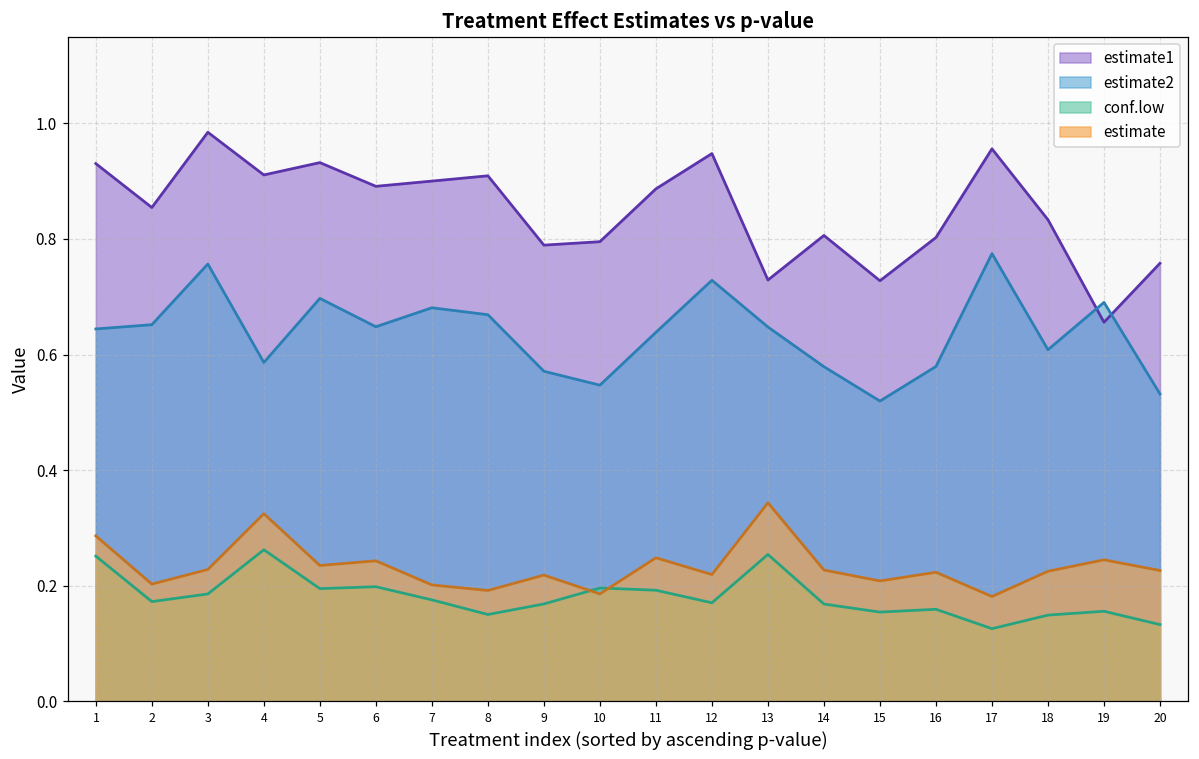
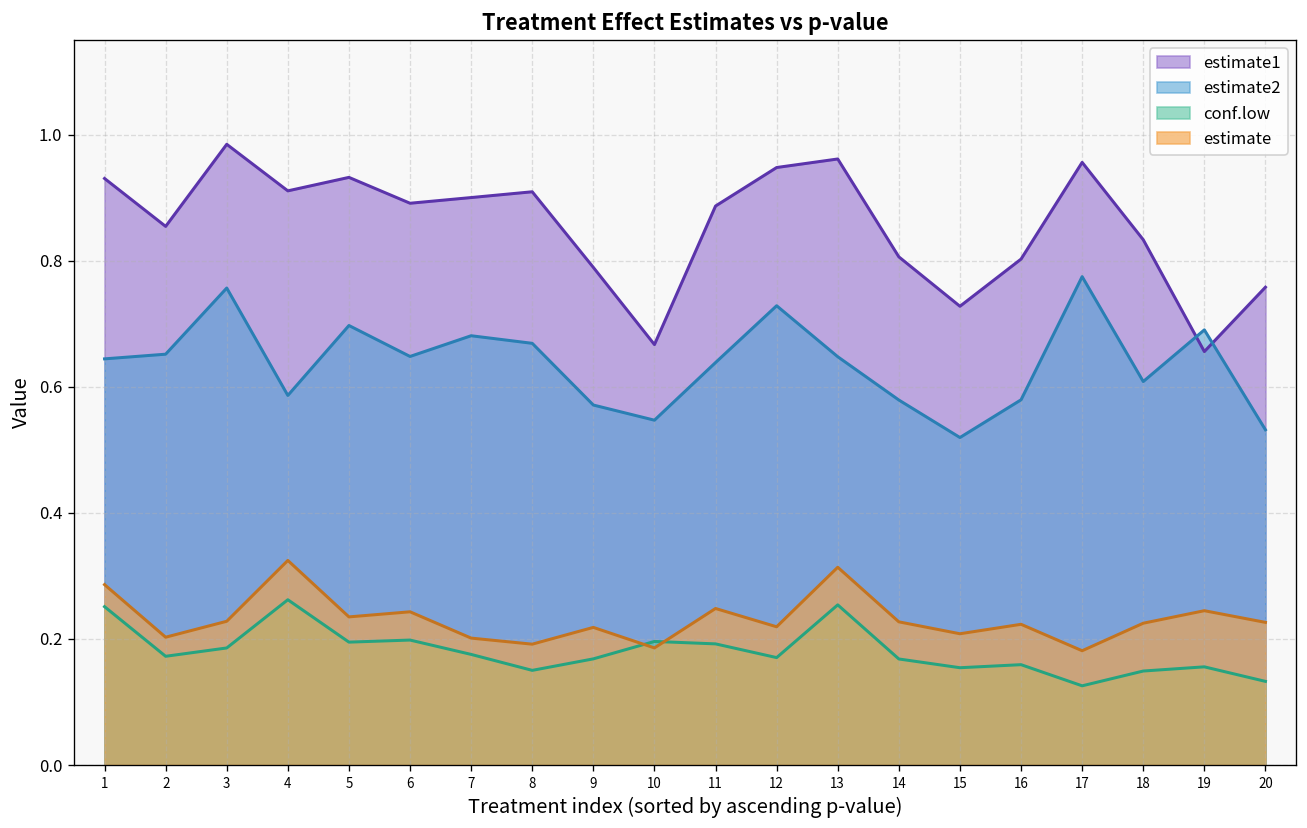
  {
    "estimate1": {
      "1": 0.93,
      "2": 0.85,
      "3": 0.98,
      "4": 0.91,
      "5": 0.93,
      "6": 0.89,
      "7": 0.90,
      "8": 0.91,
      "9": 0.79,
-     "10": 0.80,
+     "10": 0.67,
      "11": 0.89,
      "12": 0.95,
-     "13": 0.73,
+     "13": 0.96,
      "14": 0.81,
      "15": 0.73,
      "16": 0.80,
      "17": 0.96,
      "18": 0.83,
      "19": 0.66,
      "20": 0.76
    },
    "estimate": {
      "1": 0.29,
      "2": 0.20,
      "3": 0.23,
      "4": 0.32,
      "5": 0.23,
      "6": 0.24,
      "7": 0.20,
      "8": 0.19,
      "9": 0.22,
      "10": 0.19,
      "11": 0.25,
      "12": 0.22,
-     "13": 0.34,
+     "13": 0.31,
      "14": 0.23,
      "15": 0.21,
      "16": 0.22,
      "17": 0.18,
      "18": 0.22,
      "19": 0.24,
      "20": 0.23
    }
  }
